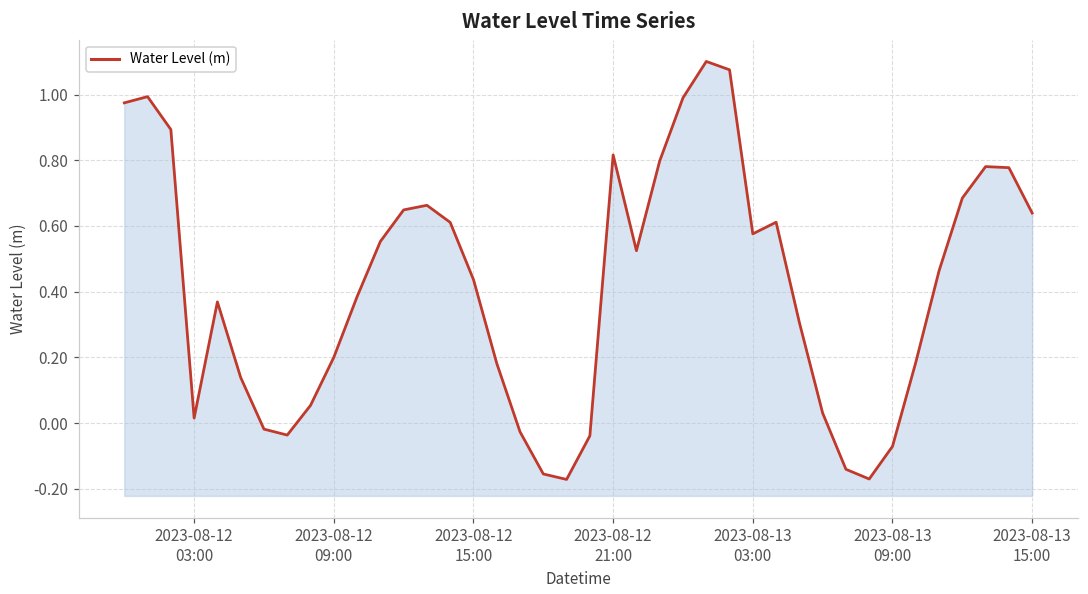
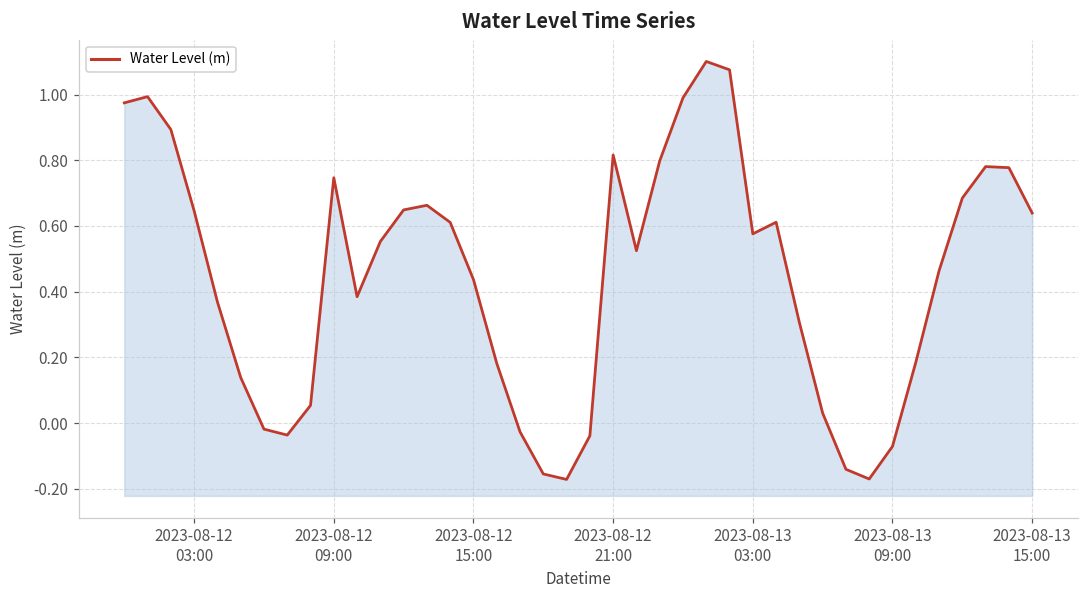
  {
-   "2023-08-12 03:00": 0.02,
-   "2023-08-12 09:00": 0.20,
+   "2023-08-12 03:00": 0.65,
+   "2023-08-12 09:00": 0.75,
    "2023-08-12 15:00": 0.44,
    "2023-08-12 21:00": 0.82,
    "2023-08-13 03:00": 0.58,
    "2023-08-13 09:00": -0.07,
    "2023-08-13 15:00": 0.64
  }
